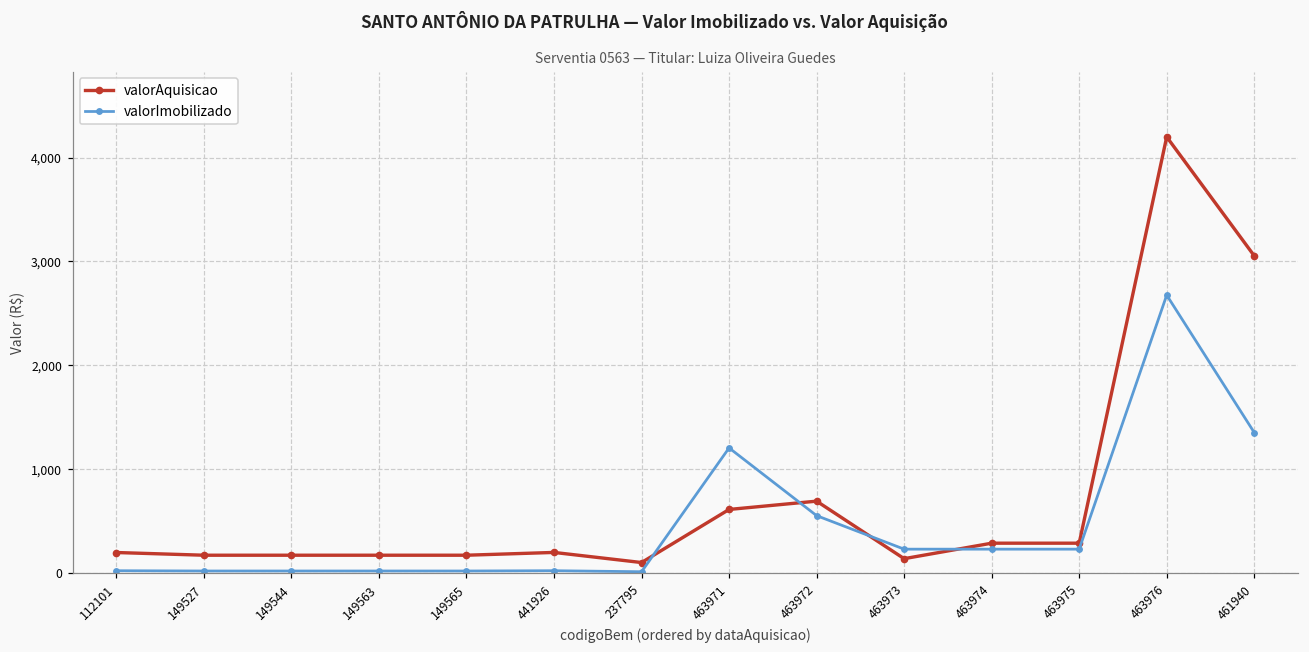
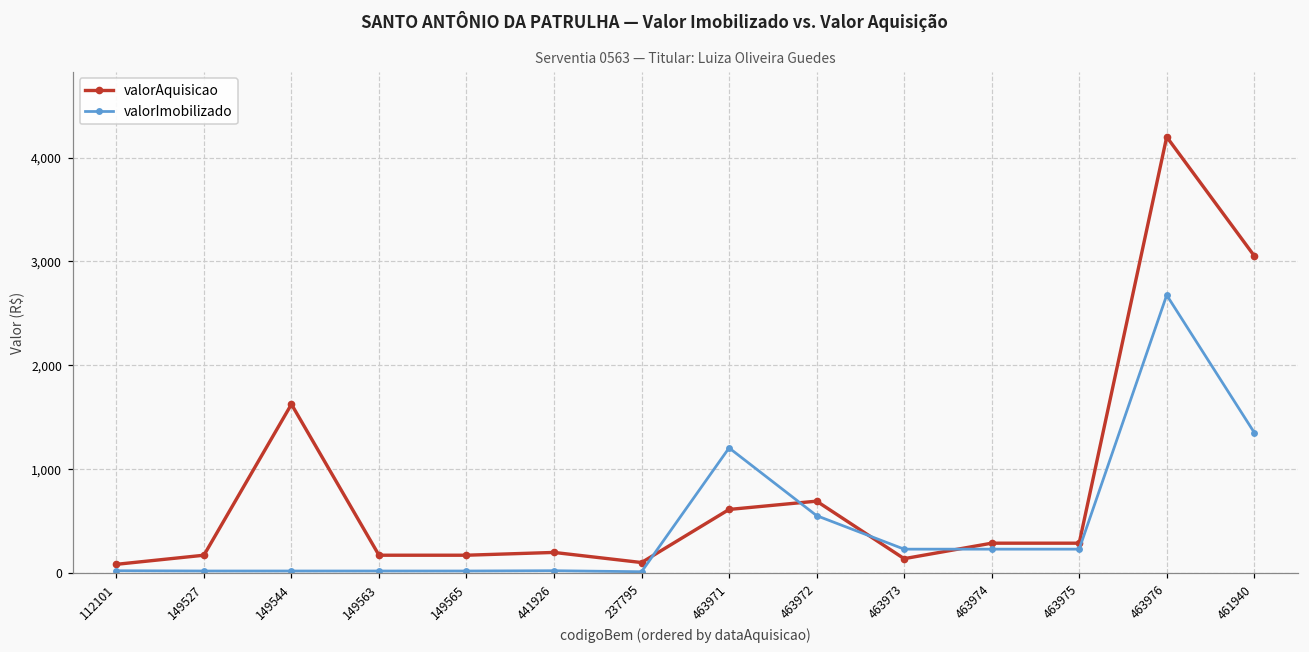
  {
    "valorAquisicao": {
-     "112101": "200",
+     "112101": "100",
      "149527": "200",
-     "149544": "200",
+     "149544": "1,600",
      "149563": "200",
      "149565": "200",
      "441926": "200",
      "237795": "100",
      "463971": "600",
      "463972": "700",
      "463973": "100",
      "463974": "300",
      "463975": "300",
      "463976": "4,200",
      "461940": "3,100"
    },
    "valorImobilizado": {
      "112101": "0",
      "149527": "0",
      "149544": "0",
      "149563": "0",
      "149565": "0",
      "441926": "0",
      "237795": "0",
      "463971": "1,200",
      "463972": "600",
      "463973": "200",
      "463974": "200",
      "463975": "200",
      "463976": "2,700",
      "461940": "1,400"
    }
  }
